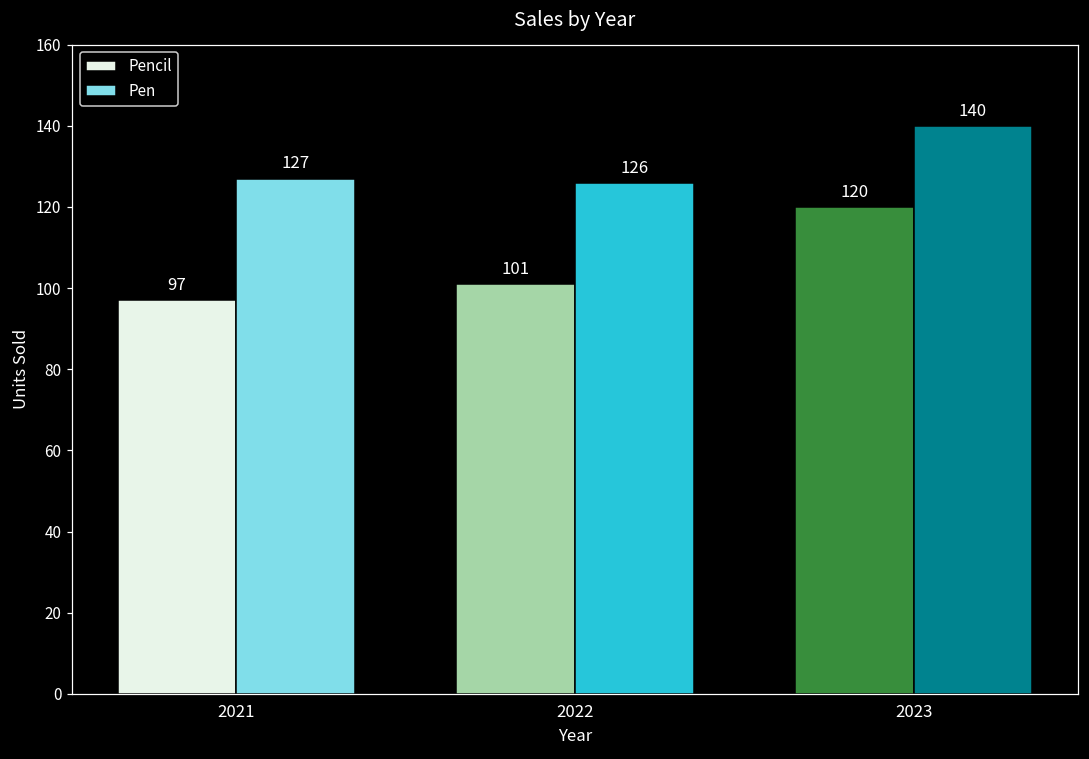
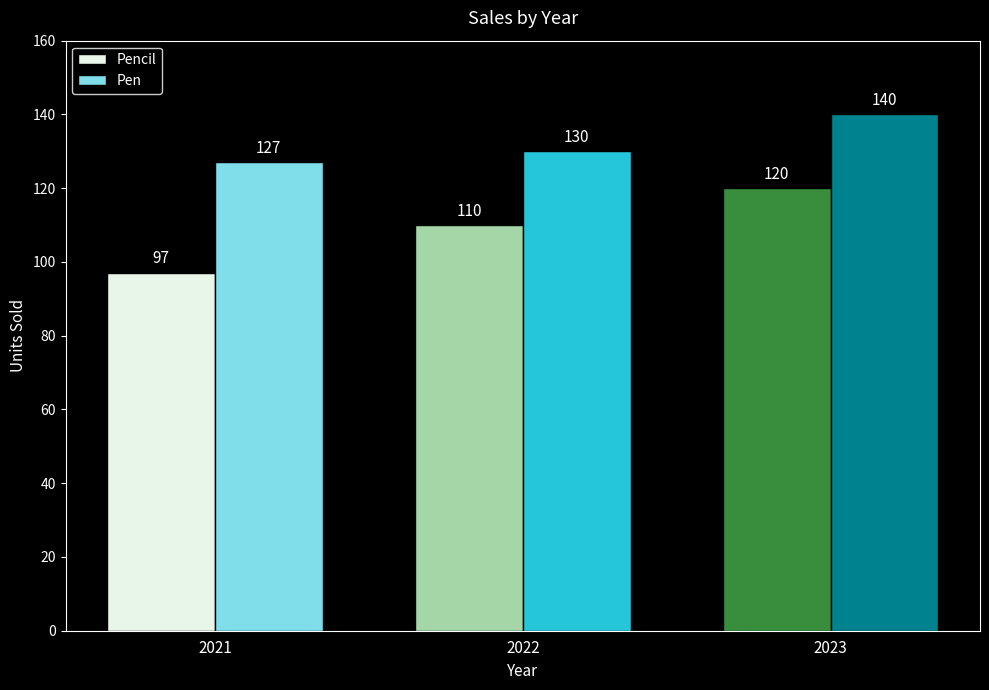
  {
    "Pencil": {
      "2021": 97,
-     "2022": 101,
+     "2022": 110,
      "2023": 120
    },
    "Pen": {
      "2021": 127,
-     "2022": 126,
+     "2022": 130,
      "2023": 140
    }
  }
